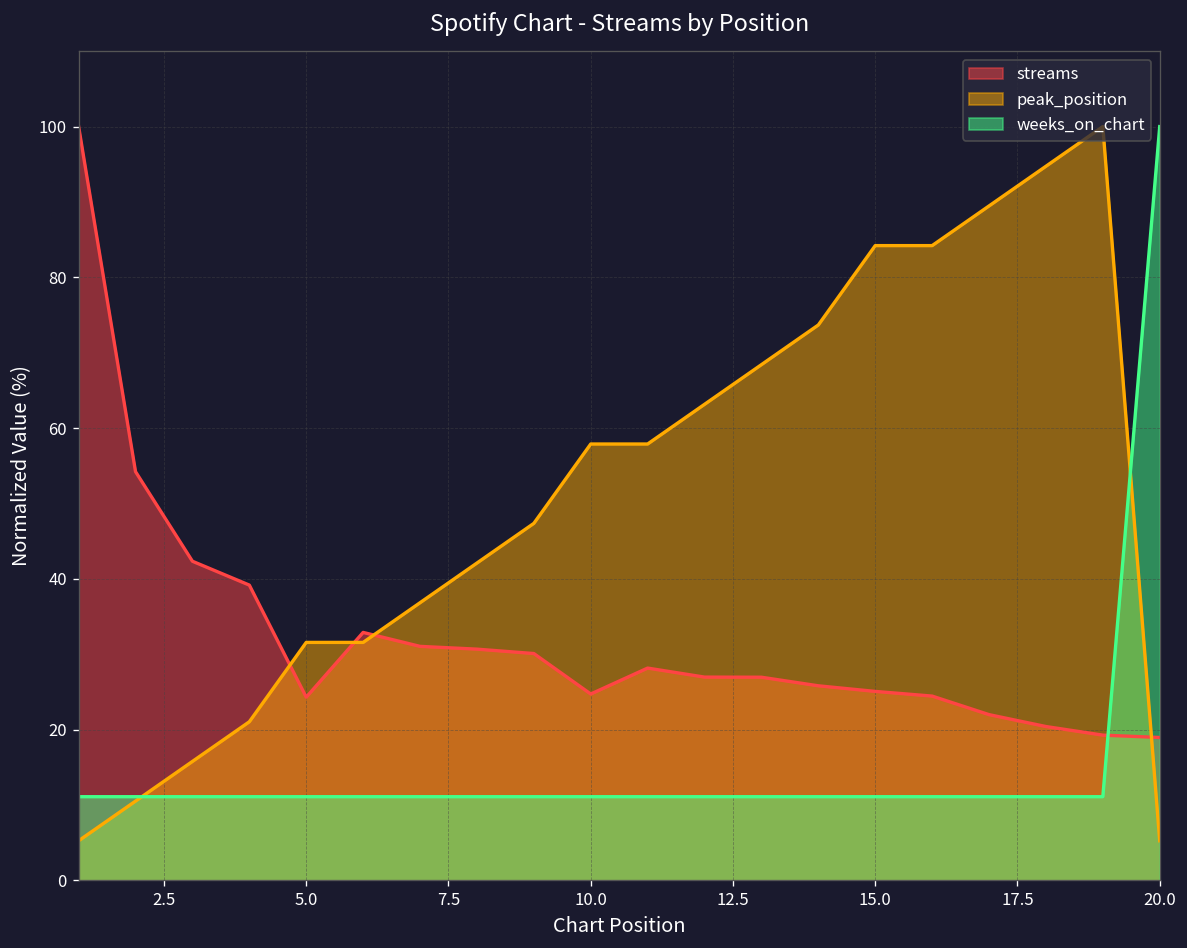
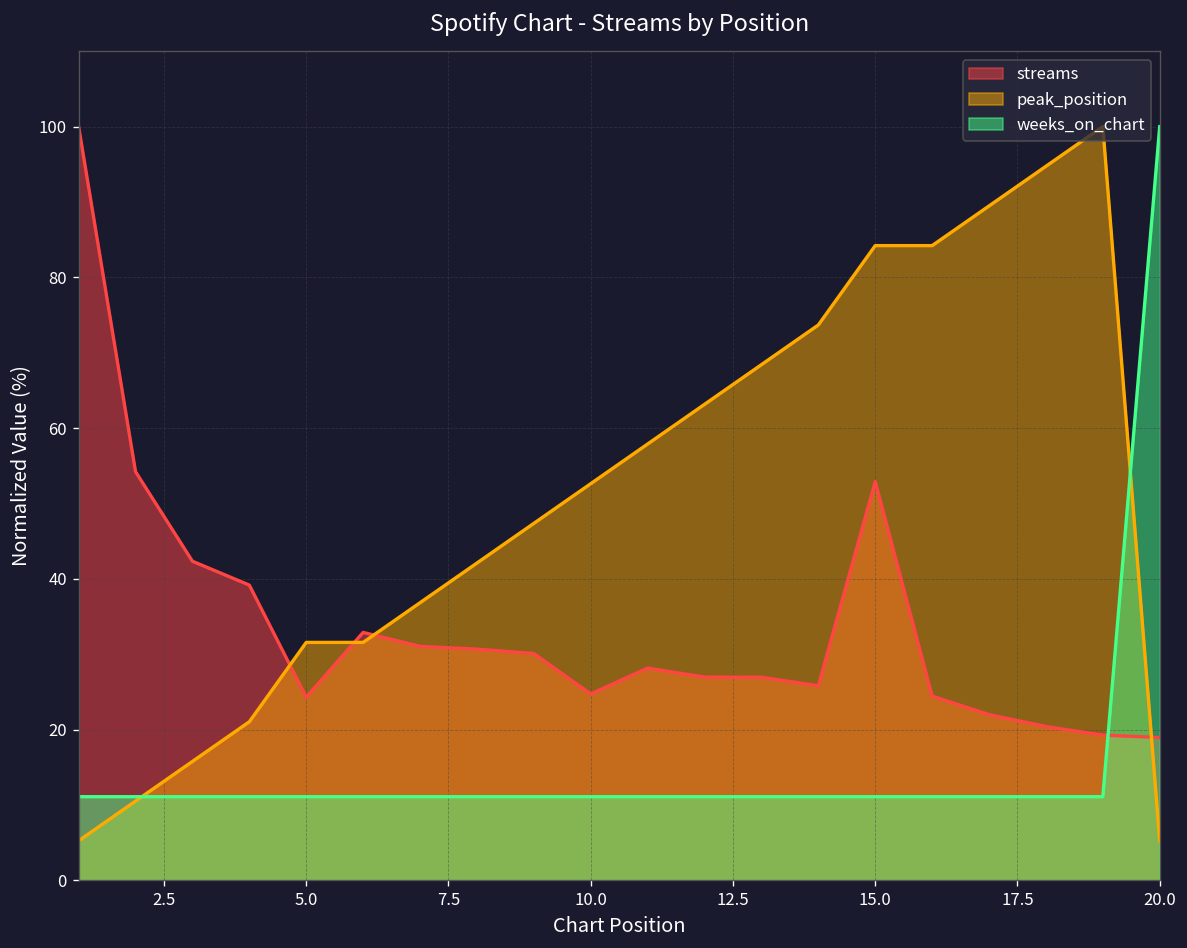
  {
    "streams": {
      "5.0": 24,
      "10.0": 25,
-     "15.0": 25,
+     "15.0": 53,
      "20.0": 19
    },
    "peak_position": {
      "5.0": 32,
-     "10.0": 58,
+     "10.0": 53,
      "15.0": 84,
      "20.0": 5
    },
    "weeks_on_chart": {
      "5.0": 11,
      "10.0": 11,
      "15.0": 11,
      "20.0": 100
    }
  }
